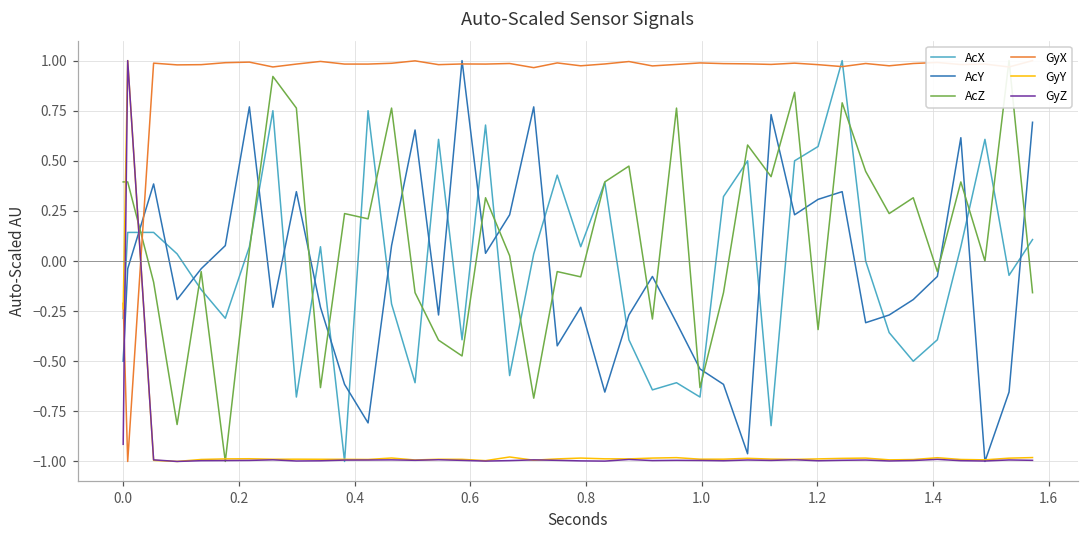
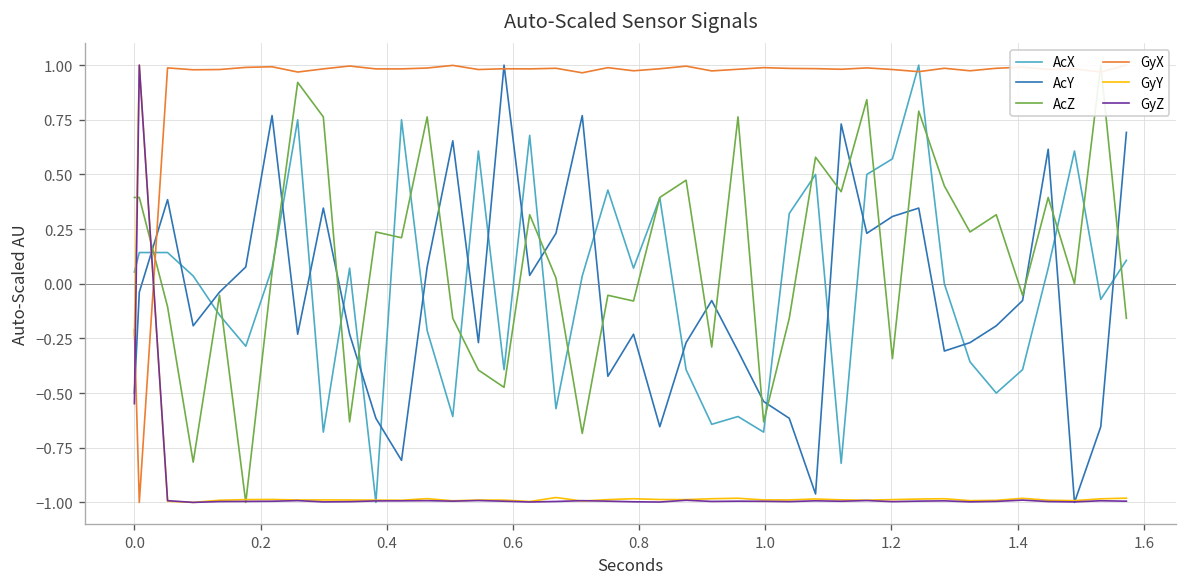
  {
    "AcX": {
-     "0.0": -0.29
+     "0.0": 0.05
    },
    "AcY": {
      "0.0": -0.50
    },
    "AcZ": {
      "0.0": 0.39
    },
    "GyX": {
      "0.0": -0.21
    },
    "GyY": {
      "0.0": -0.24
    },
    "GyZ": {
-     "0.0": -0.91
+     "0.0": -0.55
    }
  }
